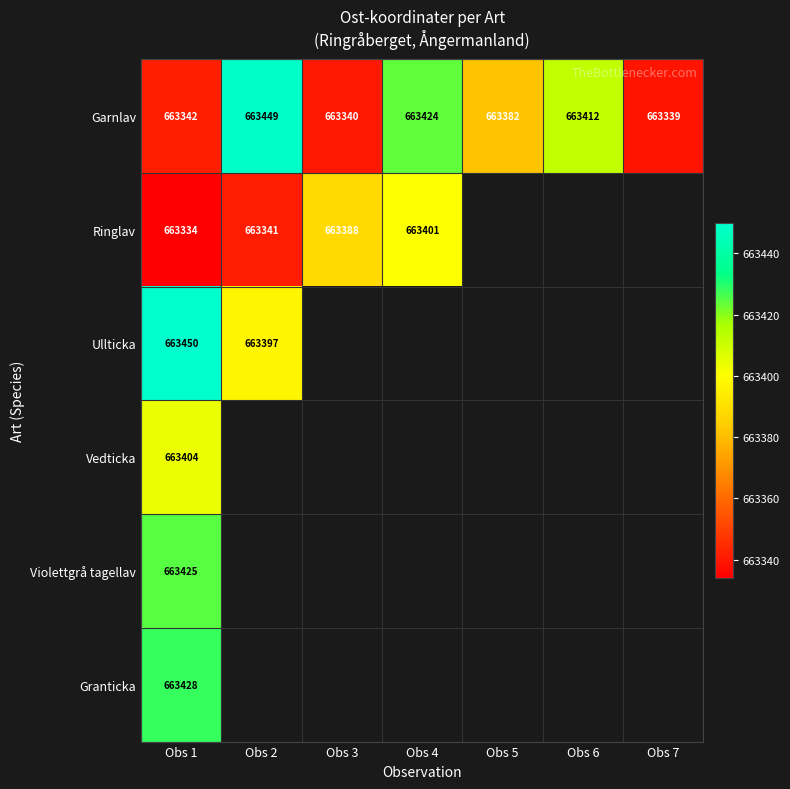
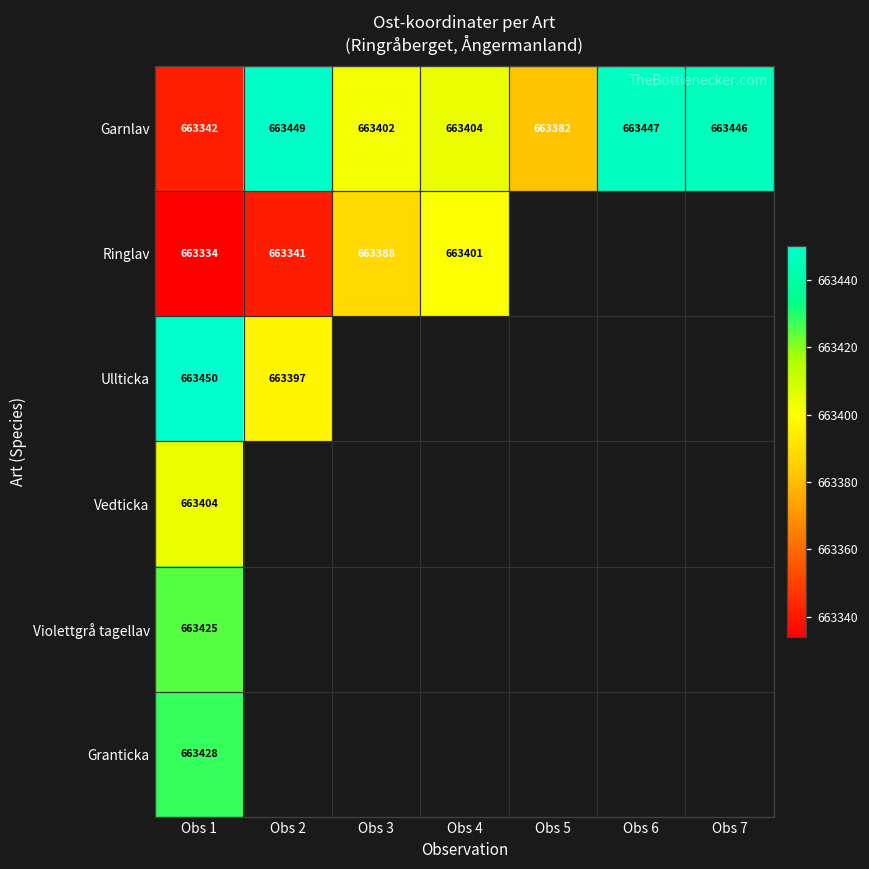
  {
    "Garnlav": {
      "Obs 1": 663342,
      "Obs 2": 663449,
-     "Obs 3": 663340,
-     "Obs 4": 663424,
+     "Obs 3": 663402,
+     "Obs 4": 663404,
      "Obs 5": 663382,
-     "Obs 6": 663412,
-     "Obs 7": 663339
+     "Obs 6": 663447,
+     "Obs 7": 663446
    },
    "Ringlav": {
      "Obs 1": 663334,
      "Obs 2": 663341,
      "Obs 3": 663388,
      "Obs 4": 663401
    },
    "Ullticka": {
      "Obs 1": 663450,
      "Obs 2": 663397
    },
    "Vedticka": {
      "Obs 1": 663404
    },
    "Violettgrå tagellav": {
      "Obs 1": 663425
    },
    "Granticka": {
      "Obs 1": 663428
    }
  }
